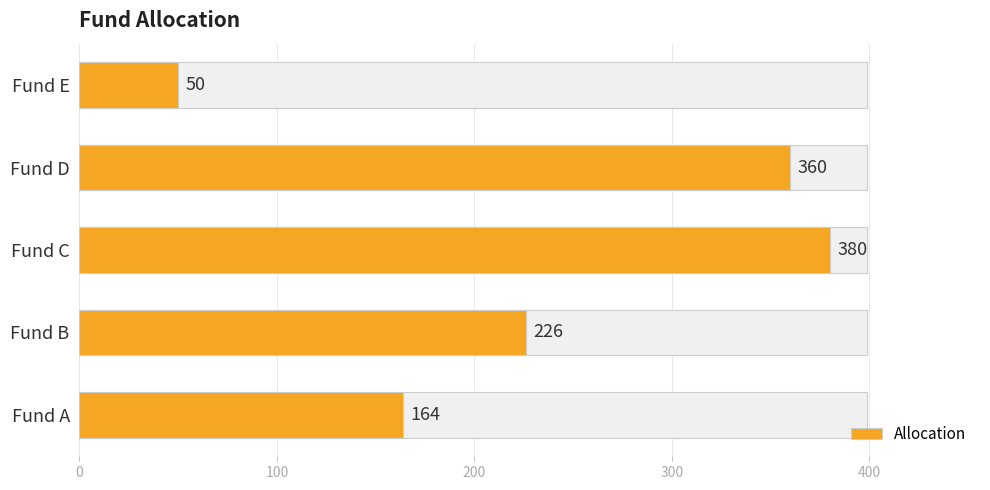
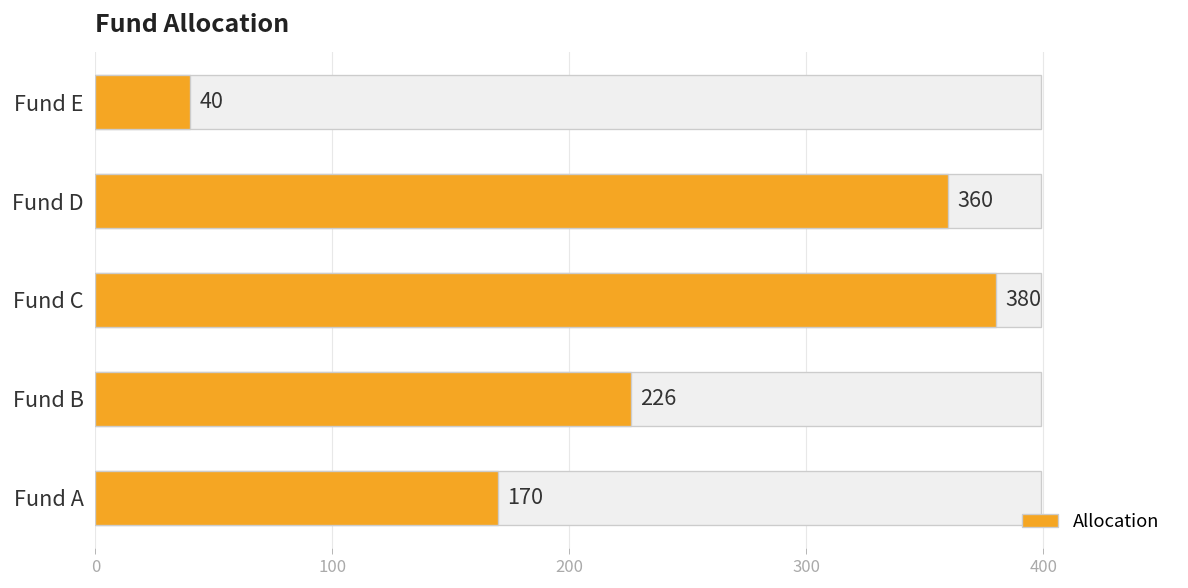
  {
    "Allocation": {
-     "Fund E": 50,
-     "Fund A": 164
+     "Fund E": 40,
+     "Fund A": 170
    }
  }
